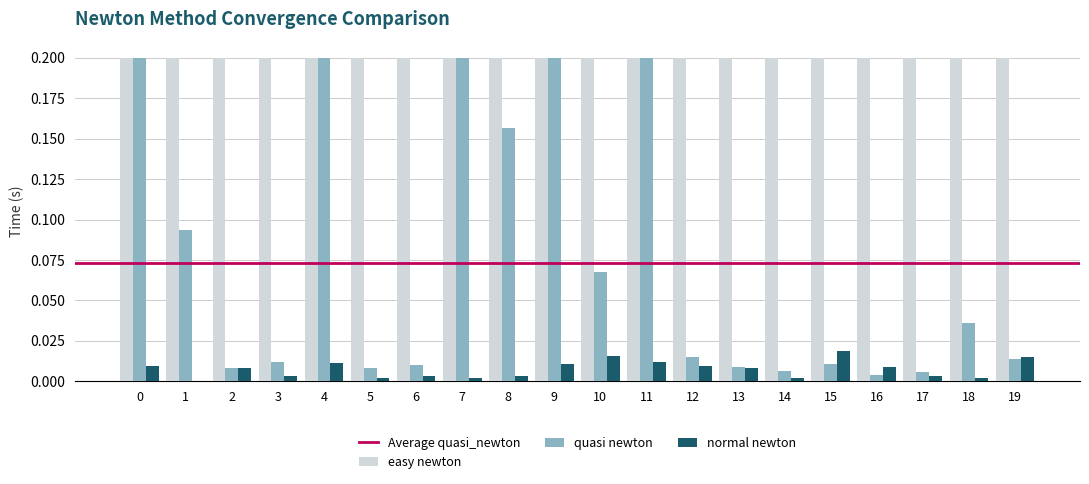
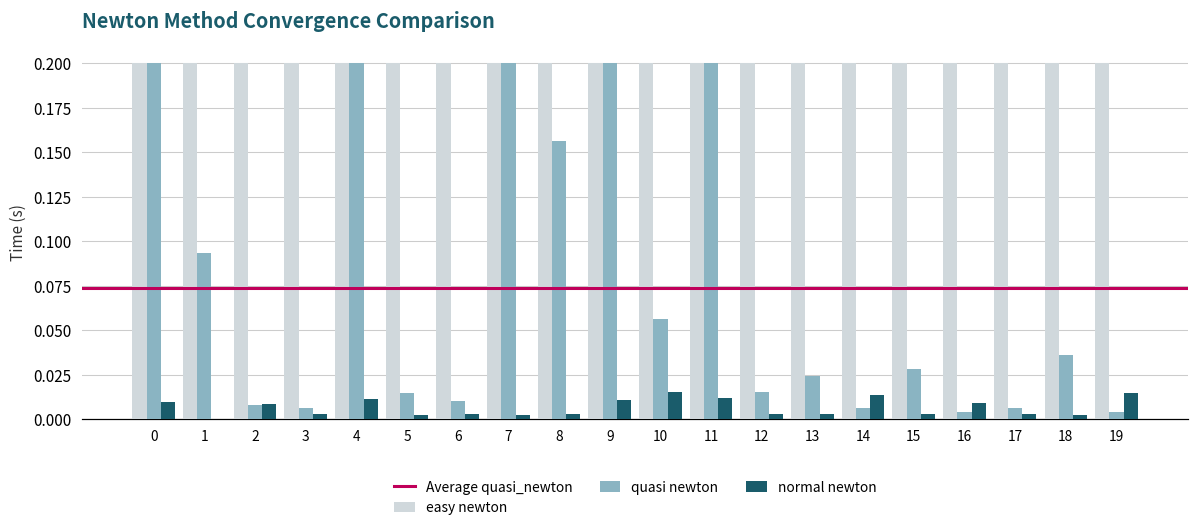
  {
    "easy newton": {
      "0": 0.200,
      "1": 0.200,
      "2": 0.200,
      "3": 0.200,
      "4": 0.200,
      "5": 0.200,
      "6": 0.200,
      "7": 0.200,
      "8": 0.200,
      "9": 0.200,
      "10": 0.200,
      "11": 0.200,
      "12": 0.200,
      "13": 0.200,
      "14": 0.200,
      "15": 0.200,
      "16": 0.200,
      "17": 0.200,
      "18": 0.200,
      "19": 0.200
    },
    "quasi newton": {
      "0": 0.200,
      "1": 0.093,
      "2": 0.008,
-     "3": 0.012,
+     "3": 0.006,
      "4": 0.200,
-     "5": 0.008,
+     "5": 0.015,
      "6": 0.010,
      "7": 0.200,
      "8": 0.156,
      "9": 0.200,
-     "10": 0.068,
+     "10": 0.056,
      "11": 0.200,
      "12": 0.015,
-     "13": 0.009,
+     "13": 0.024,
      "14": 0.006,
-     "15": 0.011,
+     "15": 0.028,
      "16": 0.004,
      "17": 0.006,
      "18": 0.036,
-     "19": 0.014
+     "19": 0.004
    },
    "normal newton": {
      "0": 0.010,
      "1": 0.000,
      "2": 0.009,
      "3": 0.003,
      "4": 0.011,
      "5": 0.002,
      "6": 0.003,
      "7": 0.002,
      "8": 0.003,
      "9": 0.011,
      "10": 0.015,
      "11": 0.012,
-     "12": 0.009,
-     "13": 0.008,
-     "14": 0.002,
-     "15": 0.019,
+     "12": 0.003,
+     "13": 0.003,
+     "14": 0.013,
+     "15": 0.003,
      "16": 0.009,
      "17": 0.003,
      "18": 0.002,
      "19": 0.015
    }
  }
